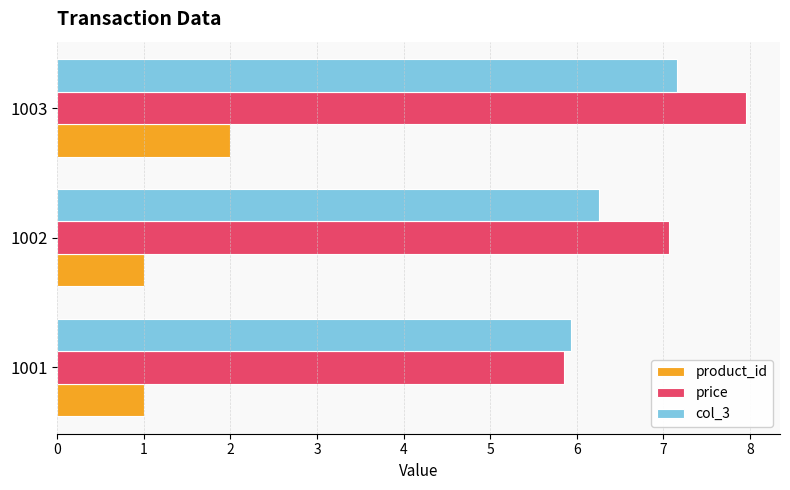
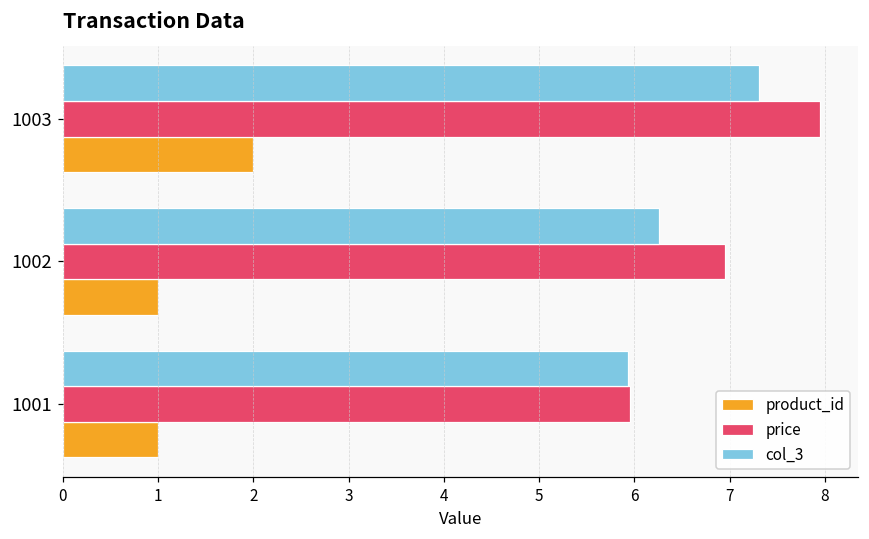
  {
    "product_id": {
      "1003": 2.0,
      "1002": 1.0,
      "1001": 1.0
    },
    "price": {
      "1003": 8.0,
-     "1002": 7.1,
-     "1001": 5.9
+     "1002": 7.0,
+     "1001": 6.0
    },
    "col_3": {
-     "1003": 7.2,
+     "1003": 7.3,
      "1002": 6.3,
      "1001": 5.9
    }
  }
